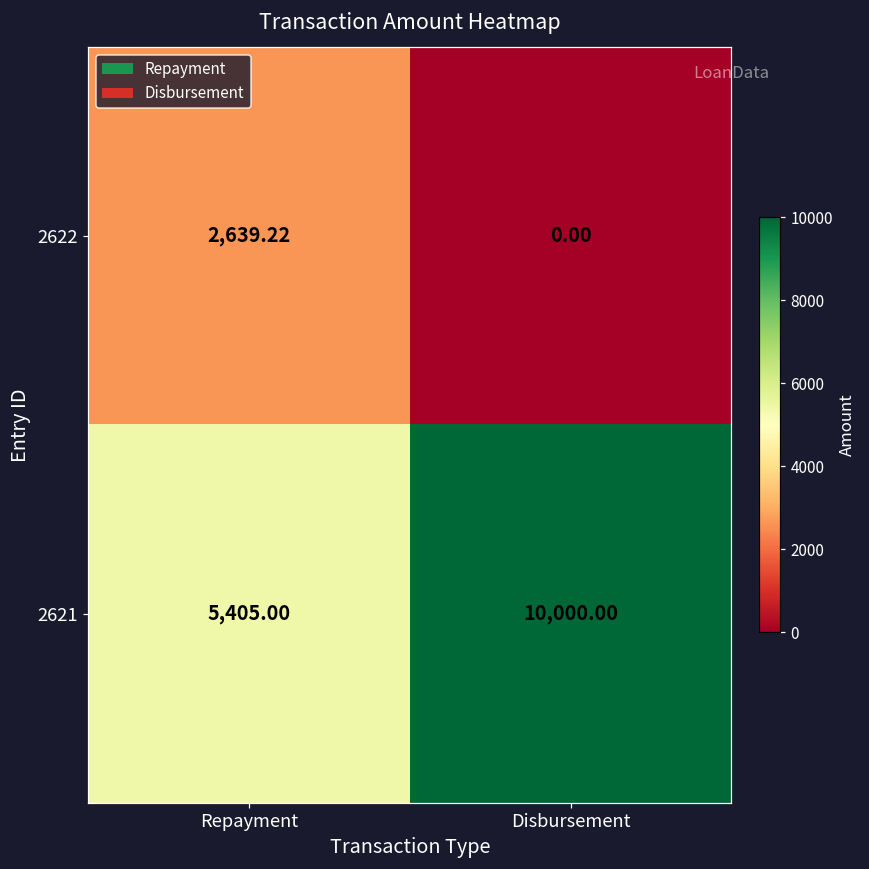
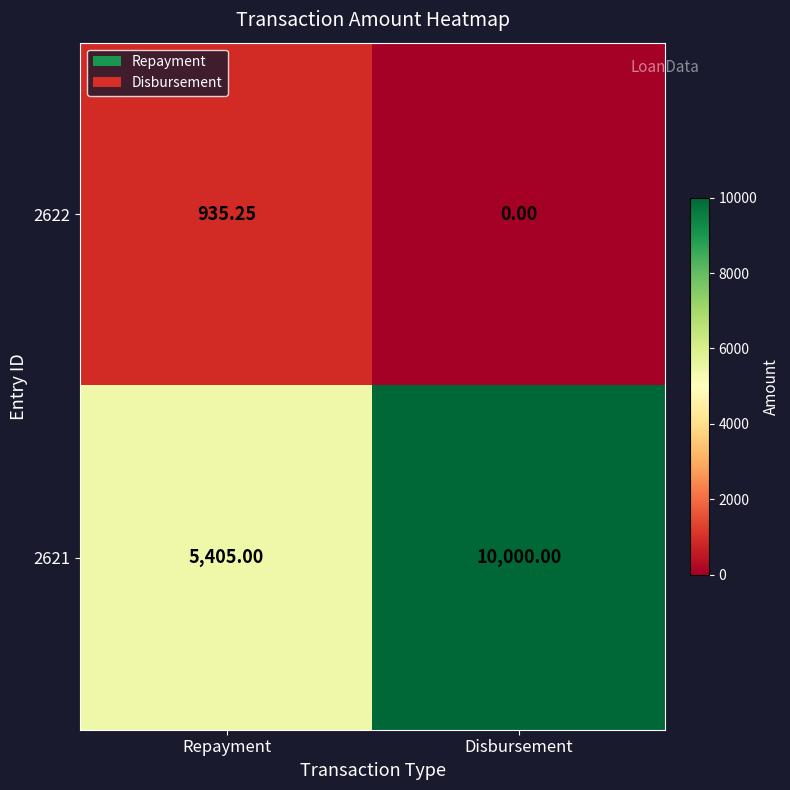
  {
    "2622": {
-     "Repayment": "2,639.22",
+     "Repayment": "935.25",
      "Disbursement": "0.00"
    },
    "2621": {
      "Repayment": "5,405.00",
      "Disbursement": "10,000.00"
    }
  }
